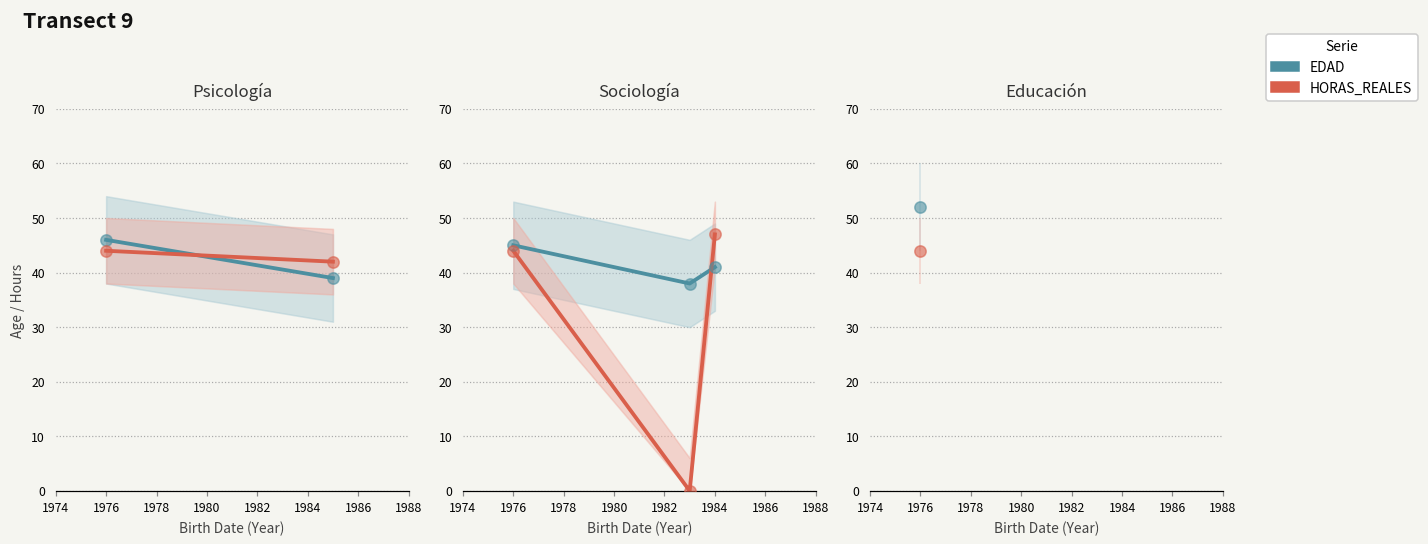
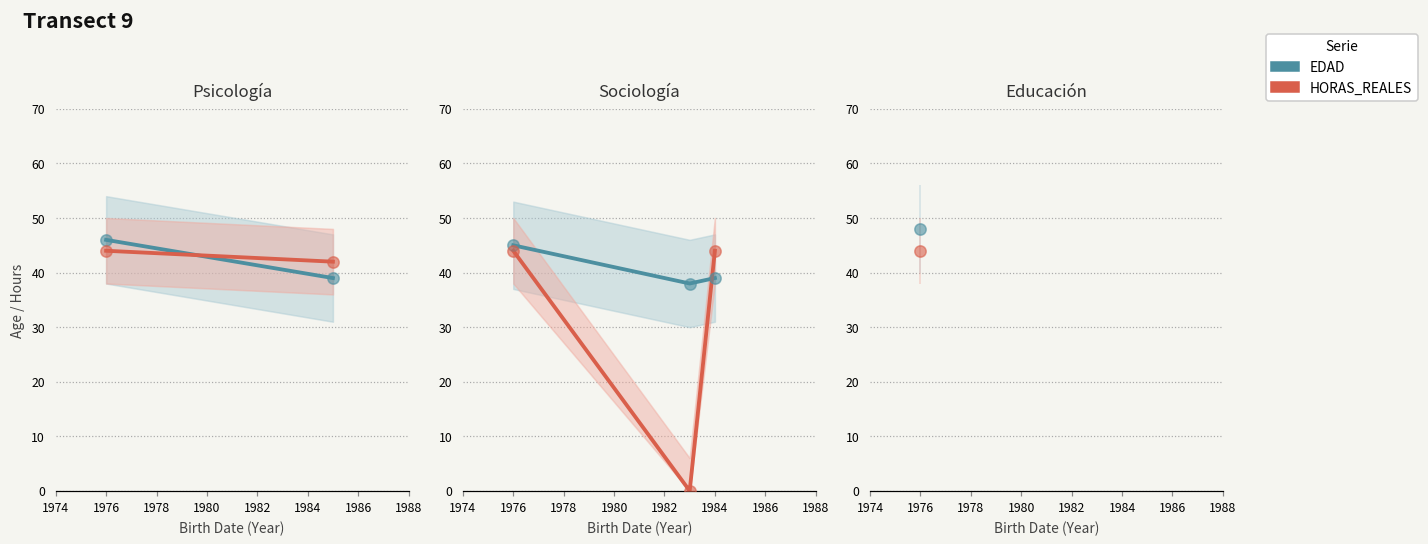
  {
    "Psicología": {
      "EDAD": {
        "1976": 46
      },
      "HORAS_REALES": {
        "1976": 44
      }
    },
    "Sociología": {
      "EDAD": {
        "1976": 45,
-       "1984": 41
+       "1984": 39
      },
      "HORAS_REALES": {
        "1976": 44,
-       "1984": 47
+       "1984": 44
      }
    },
    "Educación": {
      "EDAD": {
-       "1976": 52
+       "1976": 48
      },
      "HORAS_REALES": {
        "1976": 44
      }
    }
  }
